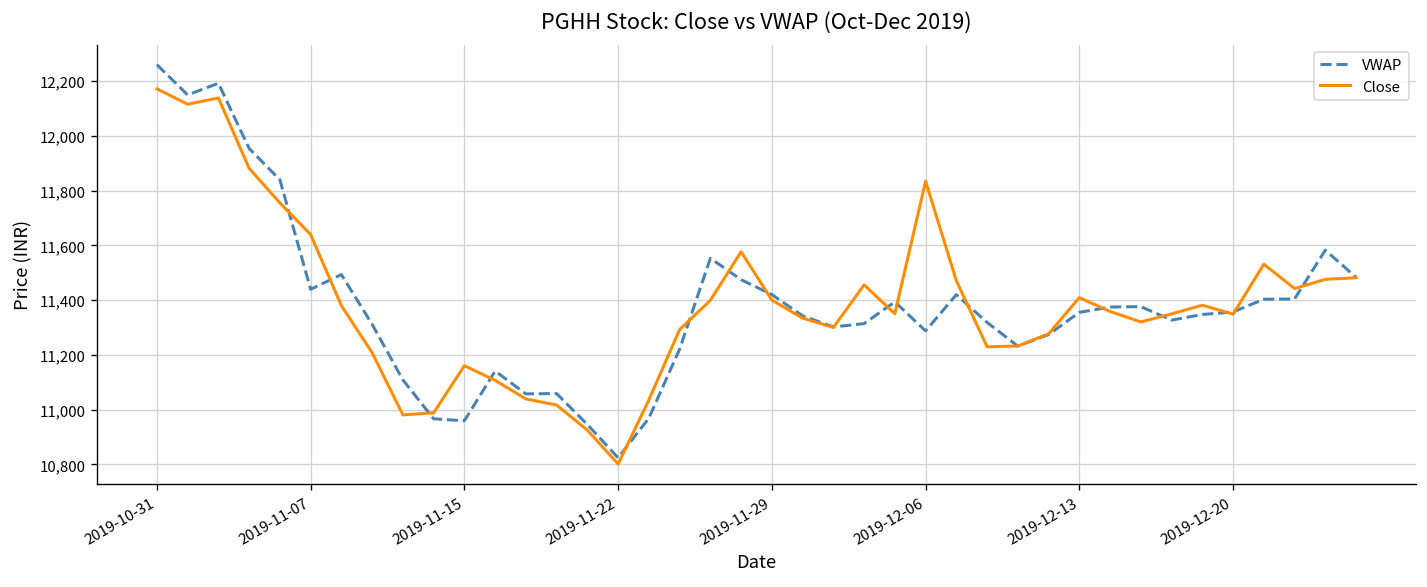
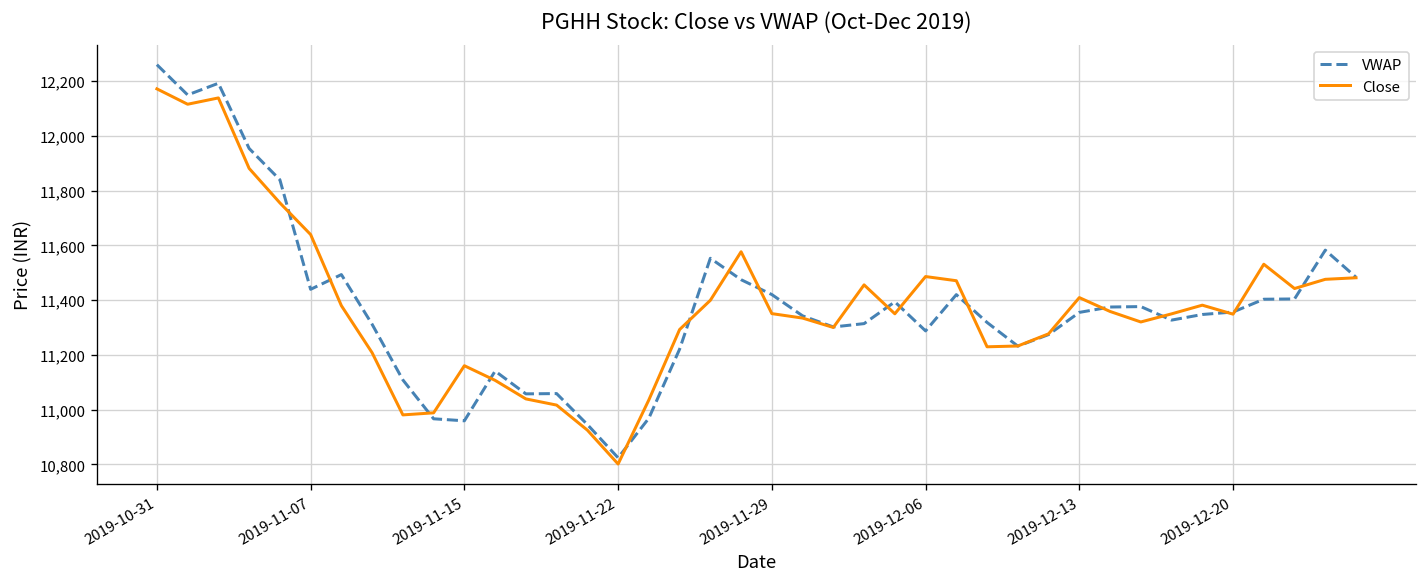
  {
    "VWAP": {
      "2019-10-31": "12,260",
      "2019-11-07": "11,440",
      "2019-11-15": "10,960",
      "2019-11-22": "10,820",
      "2019-11-29": "11,420",
      "2019-12-06": "11,290",
      "2019-12-13": "11,360"
    },
    "Close": {
      "2019-10-31": "12,170",
      "2019-11-07": "11,640",
      "2019-11-15": "11,160",
      "2019-11-22": "10,800",
-     "2019-11-29": "11,400",
-     "2019-12-06": "11,830",
+     "2019-11-29": "11,350",
+     "2019-12-06": "11,490",
      "2019-12-13": "11,410"
    }
  }
